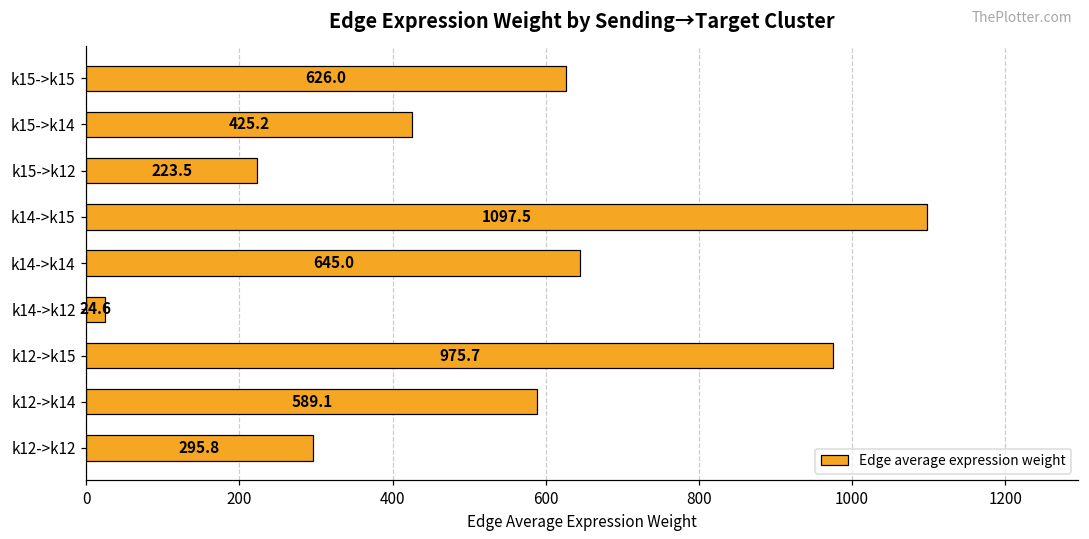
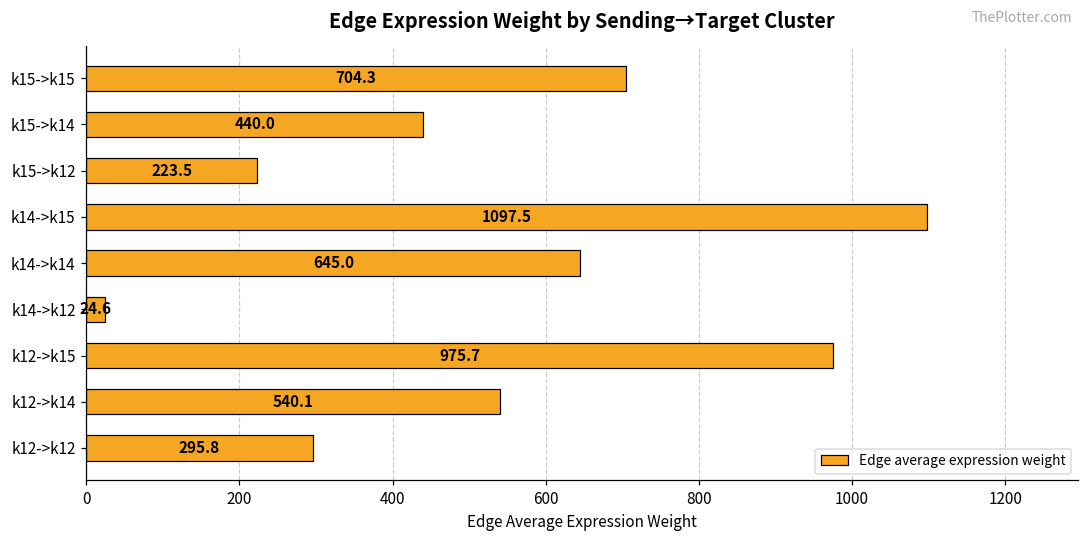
  {
-   "k15->k15": 626.0,
-   "k15->k14": 425.2,
+   "k15->k15": 704.3,
+   "k15->k14": 440.0,
    "k15->k12": 223.5,
    "k14->k15": 1097.5,
    "k14->k14": 645.0,
    "k14->k12": 24.6,
    "k12->k15": 975.7,
-   "k12->k14": 589.1,
+   "k12->k14": 540.1,
    "k12->k12": 295.8
  }
